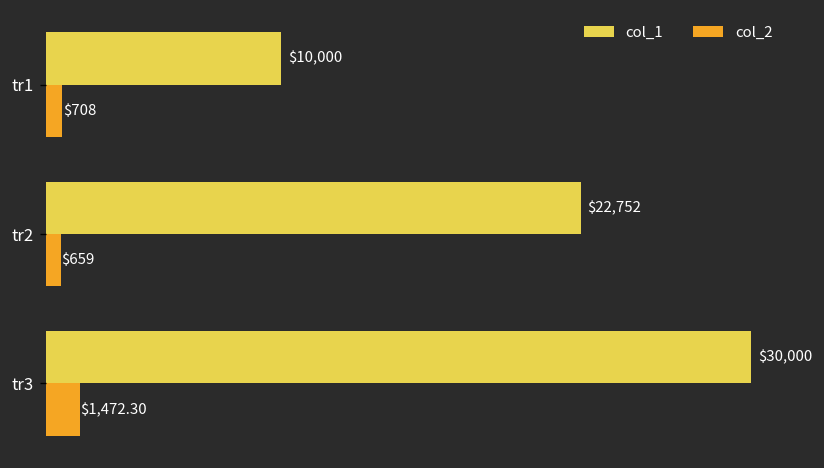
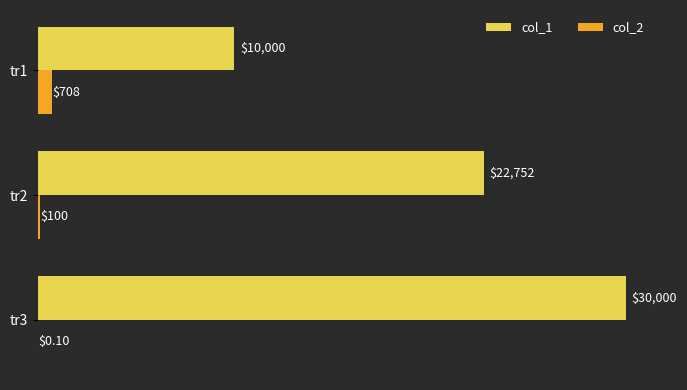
  {
    "col_1": {
      "tr1": "$10,000",
      "tr2": "$22,752",
      "tr3": "$30,000"
    },
    "col_2": {
      "tr1": "$708",
-     "tr2": "$659",
-     "tr3": "$1,472.30"
+     "tr2": "$100",
+     "tr3": "$0.10"
    }
  }
